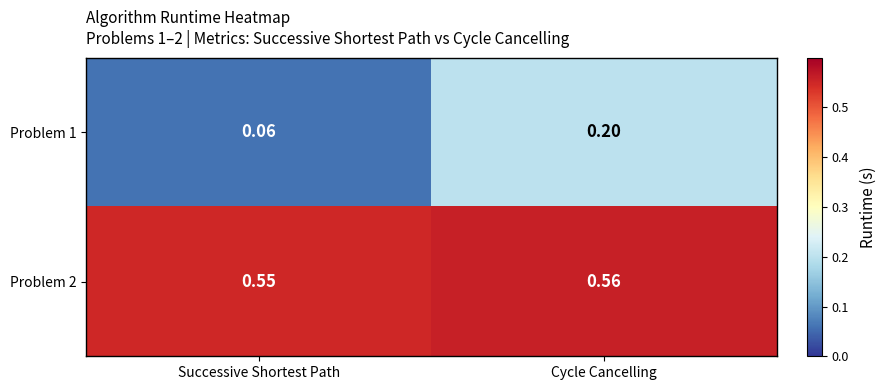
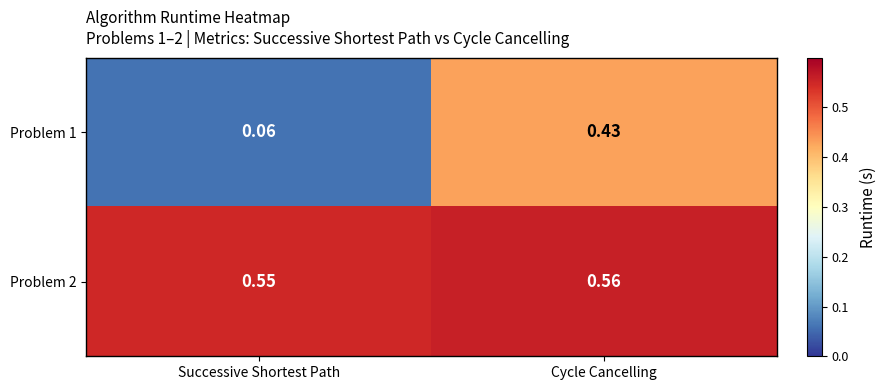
  {
    "Problem 1": {
      "Successive Shortest Path": 0.06,
-     "Cycle Cancelling": 0.20
+     "Cycle Cancelling": 0.43
    },
    "Problem 2": {
      "Successive Shortest Path": 0.55,
      "Cycle Cancelling": 0.56
    }
  }
